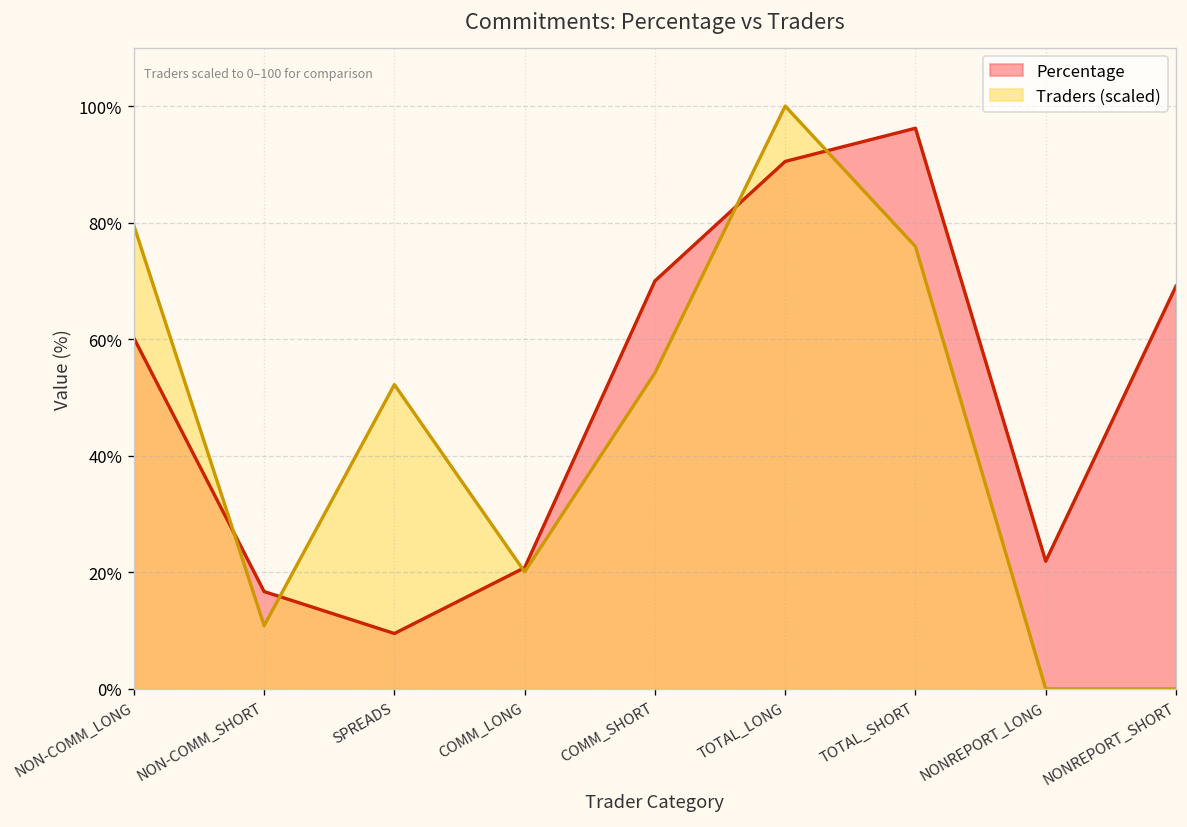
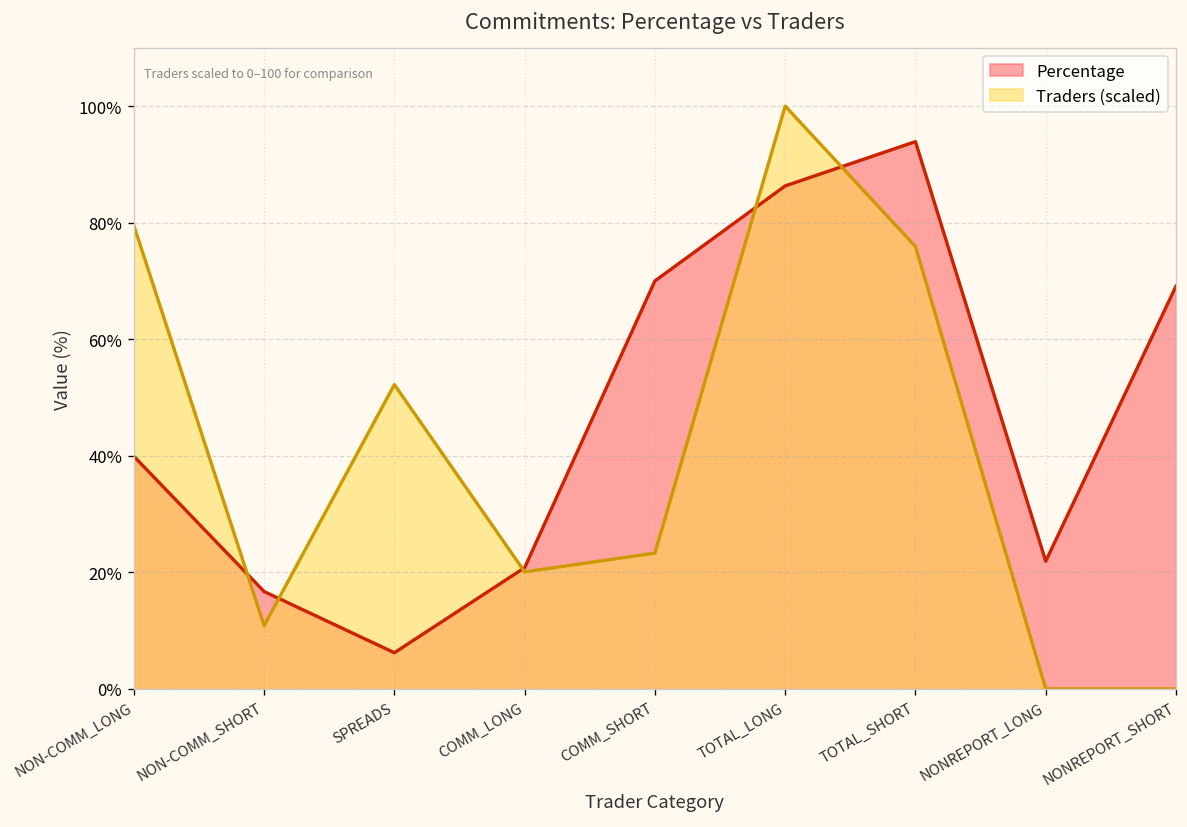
  {
    "Percentage": {
-     "NON-COMM_LONG": "60%",
+     "NON-COMM_LONG": "40%",
      "NON-COMM_SHORT": "17%",
-     "SPREADS": "10%",
+     "SPREADS": "6%",
      "COMM_LONG": "21%",
      "COMM_SHORT": "70%",
-     "TOTAL_LONG": "91%",
-     "TOTAL_SHORT": "96%",
+     "TOTAL_LONG": "86%",
+     "TOTAL_SHORT": "94%",
      "NONREPORT_LONG": "22%",
      "NONREPORT_SHORT": "69%"
    },
    "Traders (scaled)": {
      "NON-COMM_LONG": "80%",
      "NON-COMM_SHORT": "11%",
      "SPREADS": "52%",
      "COMM_LONG": "20%",
-     "COMM_SHORT": "54%",
+     "COMM_SHORT": "23%",
      "TOTAL_LONG": "100%",
      "TOTAL_SHORT": "76%",
      "NONREPORT_LONG": "0%",
      "NONREPORT_SHORT": "0%"
    }
  }
